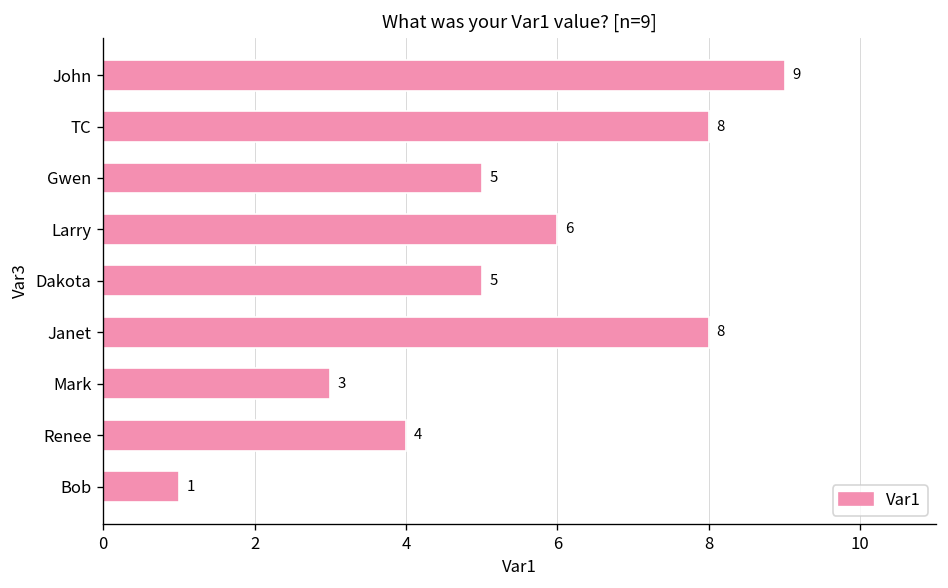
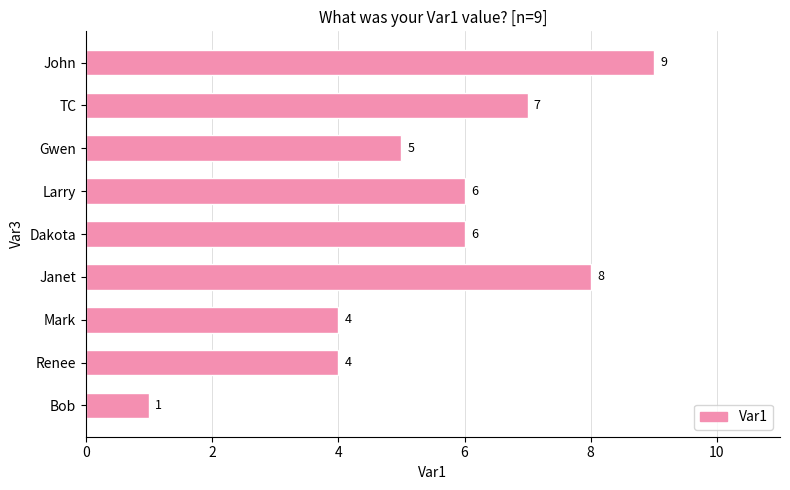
  {
    "John": 9,
-   "TC": 8,
+   "TC": 7,
    "Gwen": 5,
    "Larry": 6,
-   "Dakota": 5,
+   "Dakota": 6,
    "Janet": 8,
-   "Mark": 3,
+   "Mark": 4,
    "Renee": 4,
    "Bob": 1
  }
